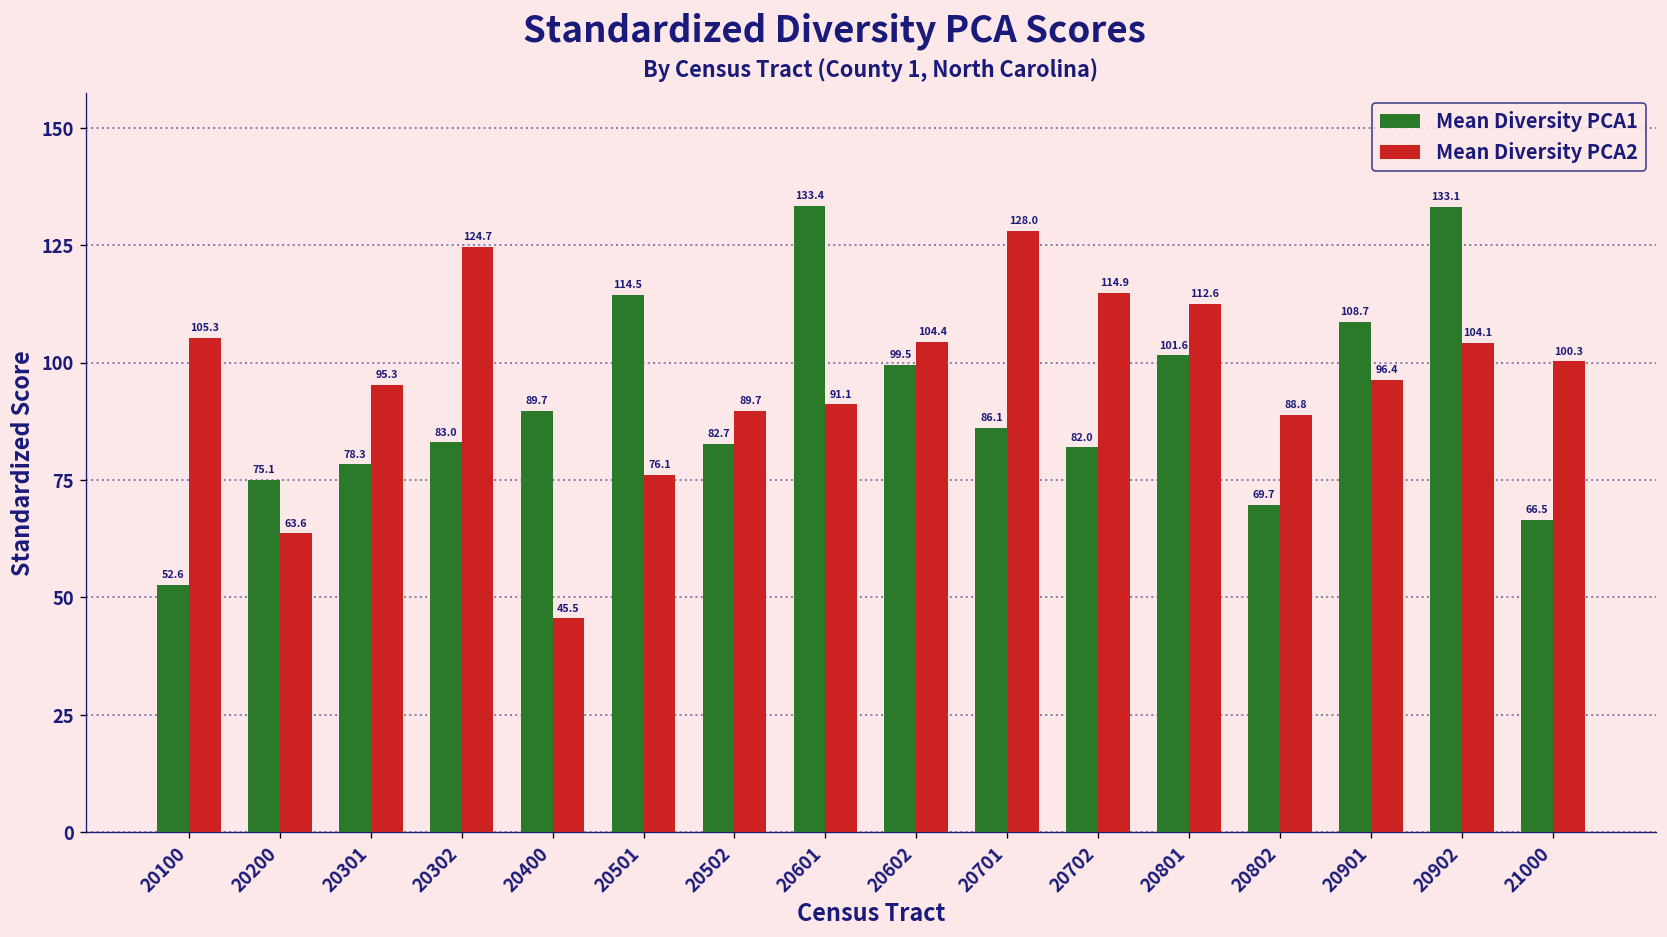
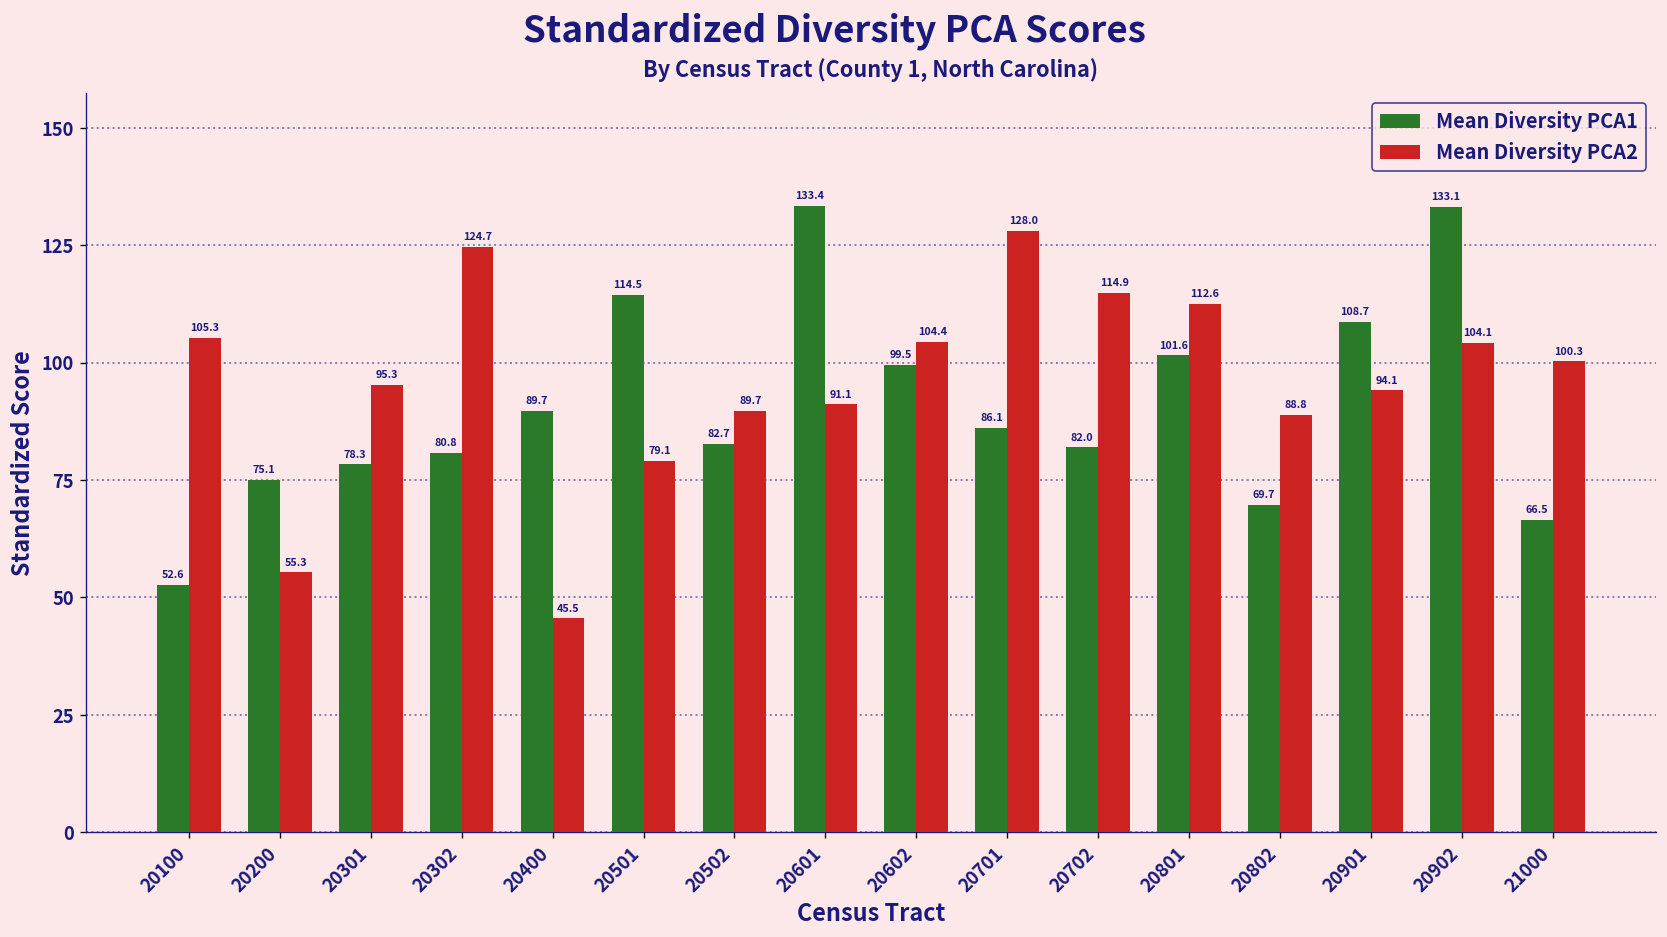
  {
    "Mean Diversity PCA1": {
      "20100": 52.6,
      "20200": 75.1,
      "20301": 78.3,
-     "20302": 83.0,
+     "20302": 80.8,
      "20400": 89.7,
      "20501": 114.5,
      "20502": 82.7,
      "20601": 133.4,
      "20602": 99.5,
      "20701": 86.1,
      "20702": 82.0,
      "20801": 101.6,
      "20802": 69.7,
      "20901": 108.7,
      "20902": 133.1,
      "21000": 66.5
    },
    "Mean Diversity PCA2": {
      "20100": 105.3,
-     "20200": 63.6,
+     "20200": 55.3,
      "20301": 95.3,
      "20302": 124.7,
      "20400": 45.5,
-     "20501": 76.1,
+     "20501": 79.1,
      "20502": 89.7,
      "20601": 91.1,
      "20602": 104.4,
      "20701": 128.0,
      "20702": 114.9,
      "20801": 112.6,
      "20802": 88.8,
-     "20901": 96.4,
+     "20901": 94.1,
      "20902": 104.1,
      "21000": 100.3
    }
  }
